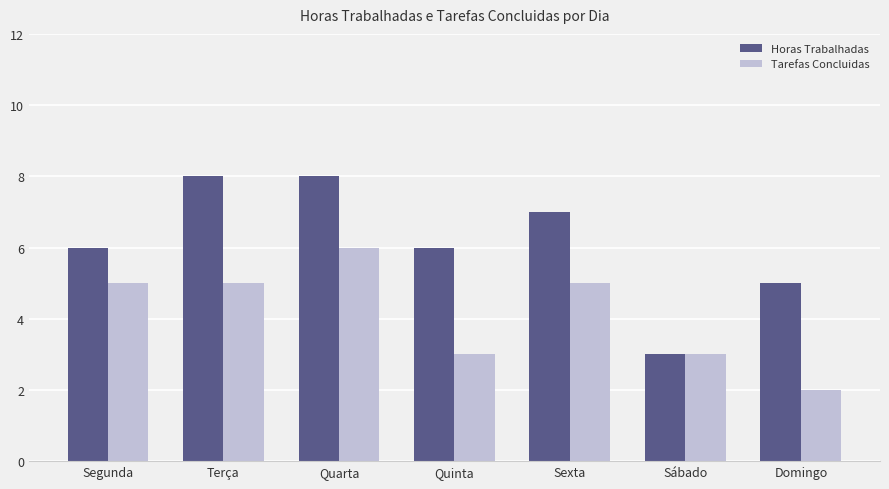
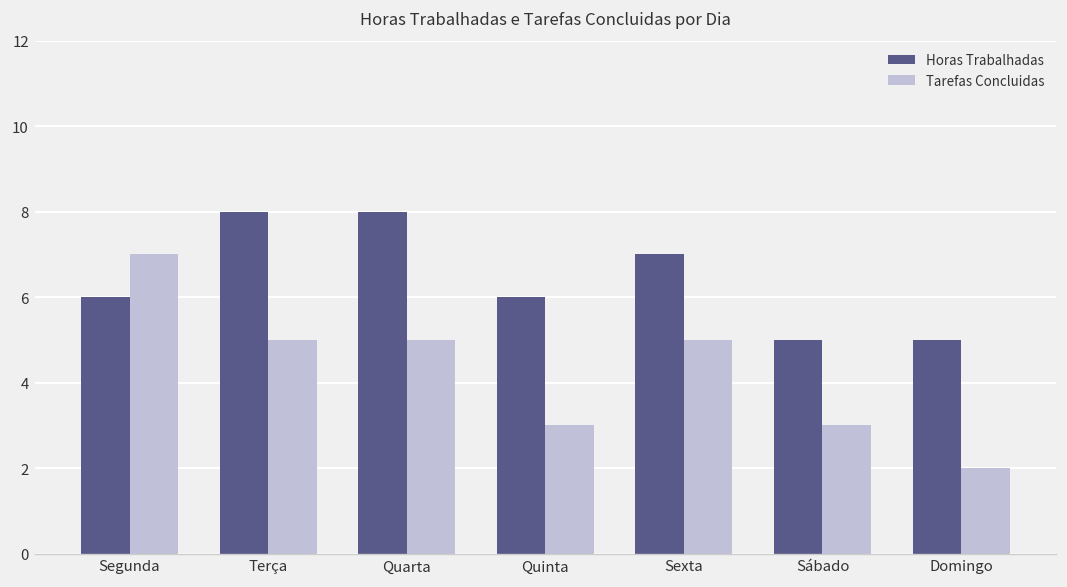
  {
    "Horas Trabalhadas": {
      "Segunda": 6,
      "Terça": 8,
      "Quarta": 8,
      "Quinta": 6,
      "Sexta": 7,
-     "Sábado": 3,
+     "Sábado": 5,
      "Domingo": 5
    },
    "Tarefas Concluidas": {
-     "Segunda": 5,
+     "Segunda": 7,
      "Terça": 5,
-     "Quarta": 6,
+     "Quarta": 5,
      "Quinta": 3,
      "Sexta": 5,
      "Sábado": 3,
      "Domingo": 2
    }
  }
